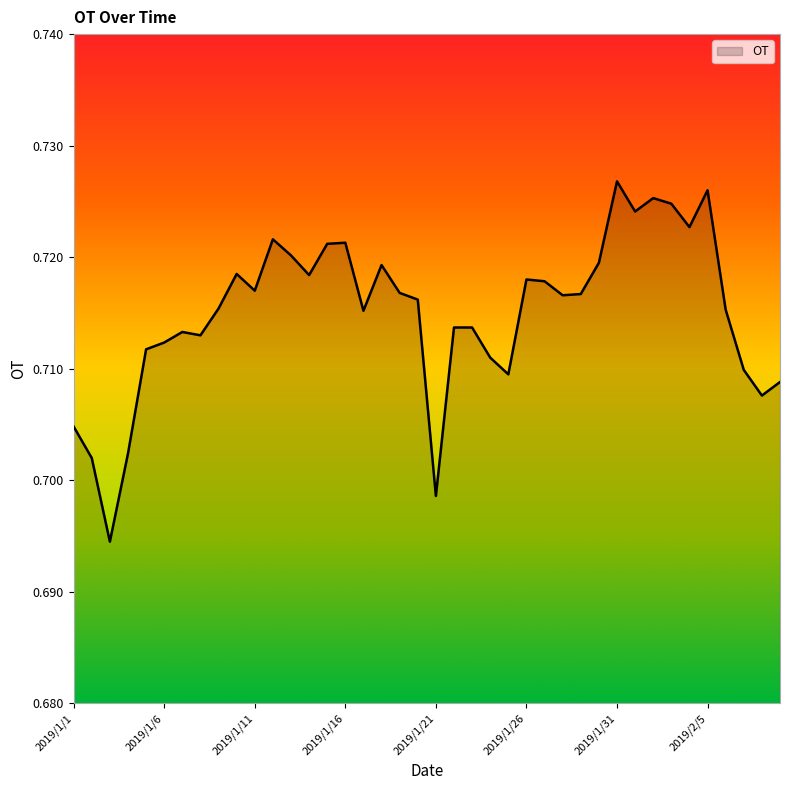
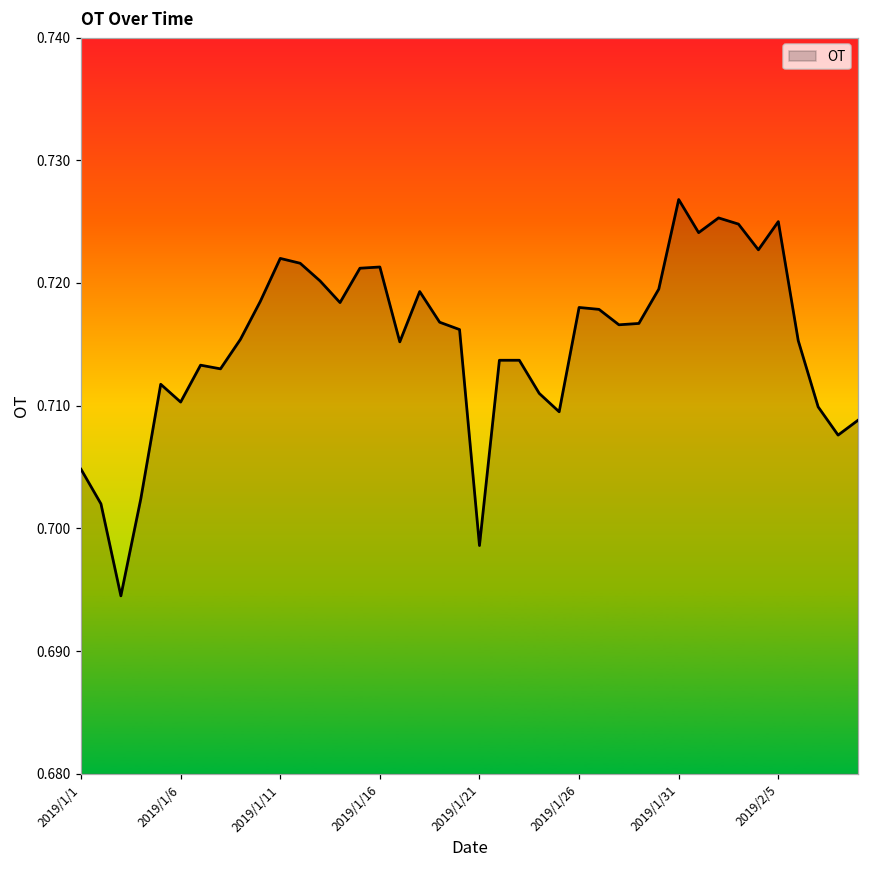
  {
    "2019/1/1": 0.7048,
-   "2019/1/6": 0.7124,
-   "2019/1/11": 0.717,
+   "2019/1/6": 0.7103,
+   "2019/1/11": 0.722,
    "2019/1/16": 0.7213,
    "2019/1/21": 0.6986,
    "2019/1/26": 0.7180,
    "2019/1/31": 0.7268,
-   "2019/2/5": 0.726
+   "2019/2/5": 0.725
  }
